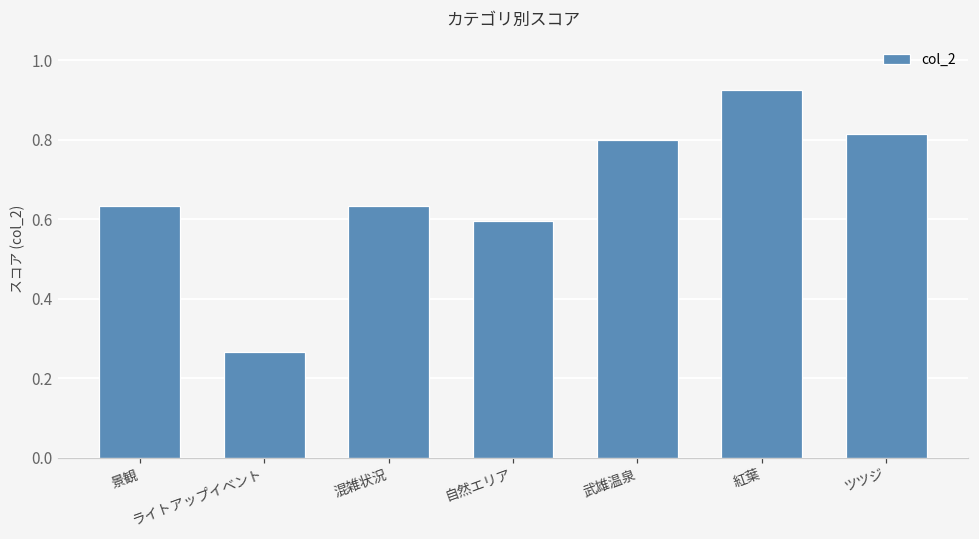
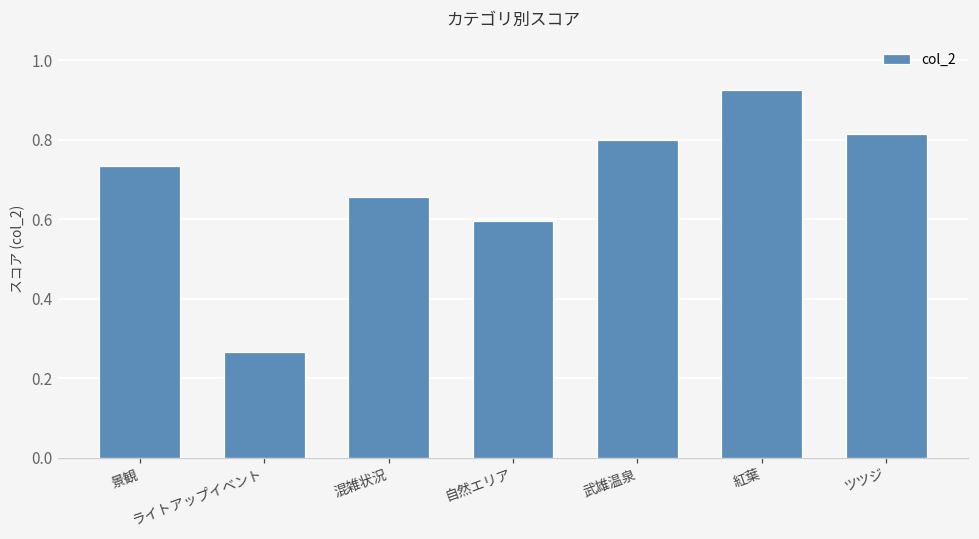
  {
-   "景観": 0.63,
+   "景観": 0.73,
    "ライトアップイベント": 0.27,
-   "混雑状況": 0.63,
+   "混雑状況": 0.66,
    "自然エリア": 0.60,
    "武雄温泉": 0.80,
    "紅葉": 0.93,
    "ツツジ": 0.81
  }
